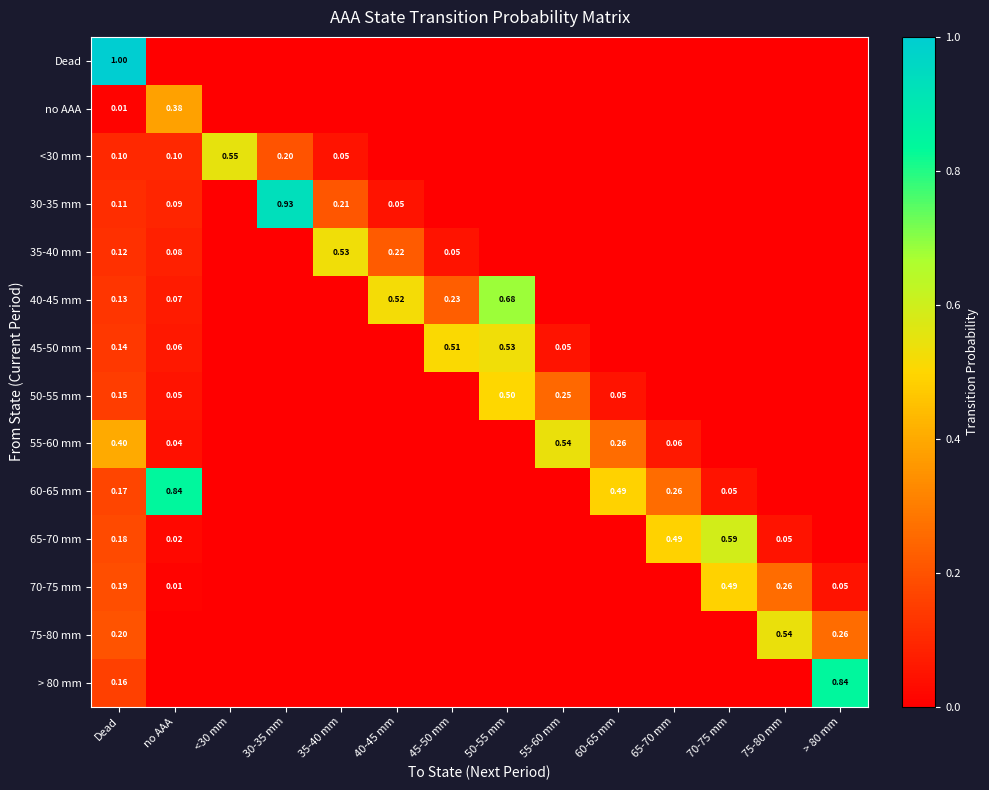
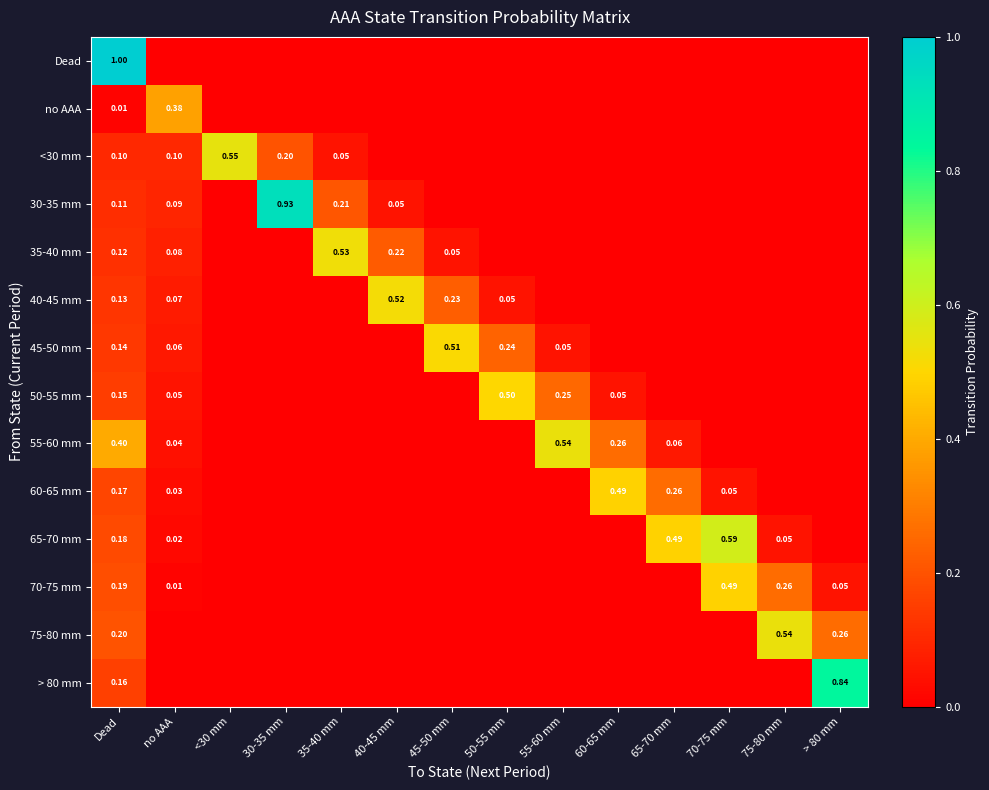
  {
    "Dead": {
      "Dead": 1.00
    },
    "no AAA": {
      "Dead": 0.01,
      "no AAA": 0.38
    },
    "<30 mm": {
      "Dead": 0.10,
      "no AAA": 0.10,
      "<30 mm": 0.55,
      "30-35 mm": 0.20,
      "35-40 mm": 0.05
    },
    "30-35 mm": {
      "Dead": 0.11,
      "no AAA": 0.09,
      "30-35 mm": 0.93,
      "35-40 mm": 0.21,
      "40-45 mm": 0.05
    },
    "35-40 mm": {
      "Dead": 0.12,
      "no AAA": 0.08,
      "35-40 mm": 0.53,
      "40-45 mm": 0.22,
      "45-50 mm": 0.05
    },
    "40-45 mm": {
      "Dead": 0.13,
      "no AAA": 0.07,
      "40-45 mm": 0.52,
      "45-50 mm": 0.23,
-     "50-55 mm": 0.68
+     "50-55 mm": 0.05
    },
    "45-50 mm": {
      "Dead": 0.14,
      "no AAA": 0.06,
      "45-50 mm": 0.51,
-     "50-55 mm": 0.53,
+     "50-55 mm": 0.24,
      "55-60 mm": 0.05
    },
    "50-55 mm": {
      "Dead": 0.15,
      "no AAA": 0.05,
      "50-55 mm": 0.50,
      "55-60 mm": 0.25,
      "60-65 mm": 0.05
    },
    "55-60 mm": {
      "Dead": 0.40,
      "no AAA": 0.04,
      "55-60 mm": 0.54,
      "60-65 mm": 0.26,
      "65-70 mm": 0.06
    },
    "60-65 mm": {
      "Dead": 0.17,
-     "no AAA": 0.84,
+     "no AAA": 0.03,
      "60-65 mm": 0.49,
      "65-70 mm": 0.26,
      "70-75 mm": 0.05
    },
    "65-70 mm": {
      "Dead": 0.18,
      "no AAA": 0.02,
      "65-70 mm": 0.49,
      "70-75 mm": 0.59,
      "75-80 mm": 0.05
    },
    "70-75 mm": {
      "Dead": 0.19,
      "no AAA": 0.01,
      "70-75 mm": 0.49,
      "75-80 mm": 0.26,
      "> 80 mm": 0.05
    },
    "75-80 mm": {
      "Dead": 0.20,
      "75-80 mm": 0.54,
      "> 80 mm": 0.26
    },
    "> 80 mm": {
      "Dead": 0.16,
      "> 80 mm": 0.84
    }
  }
